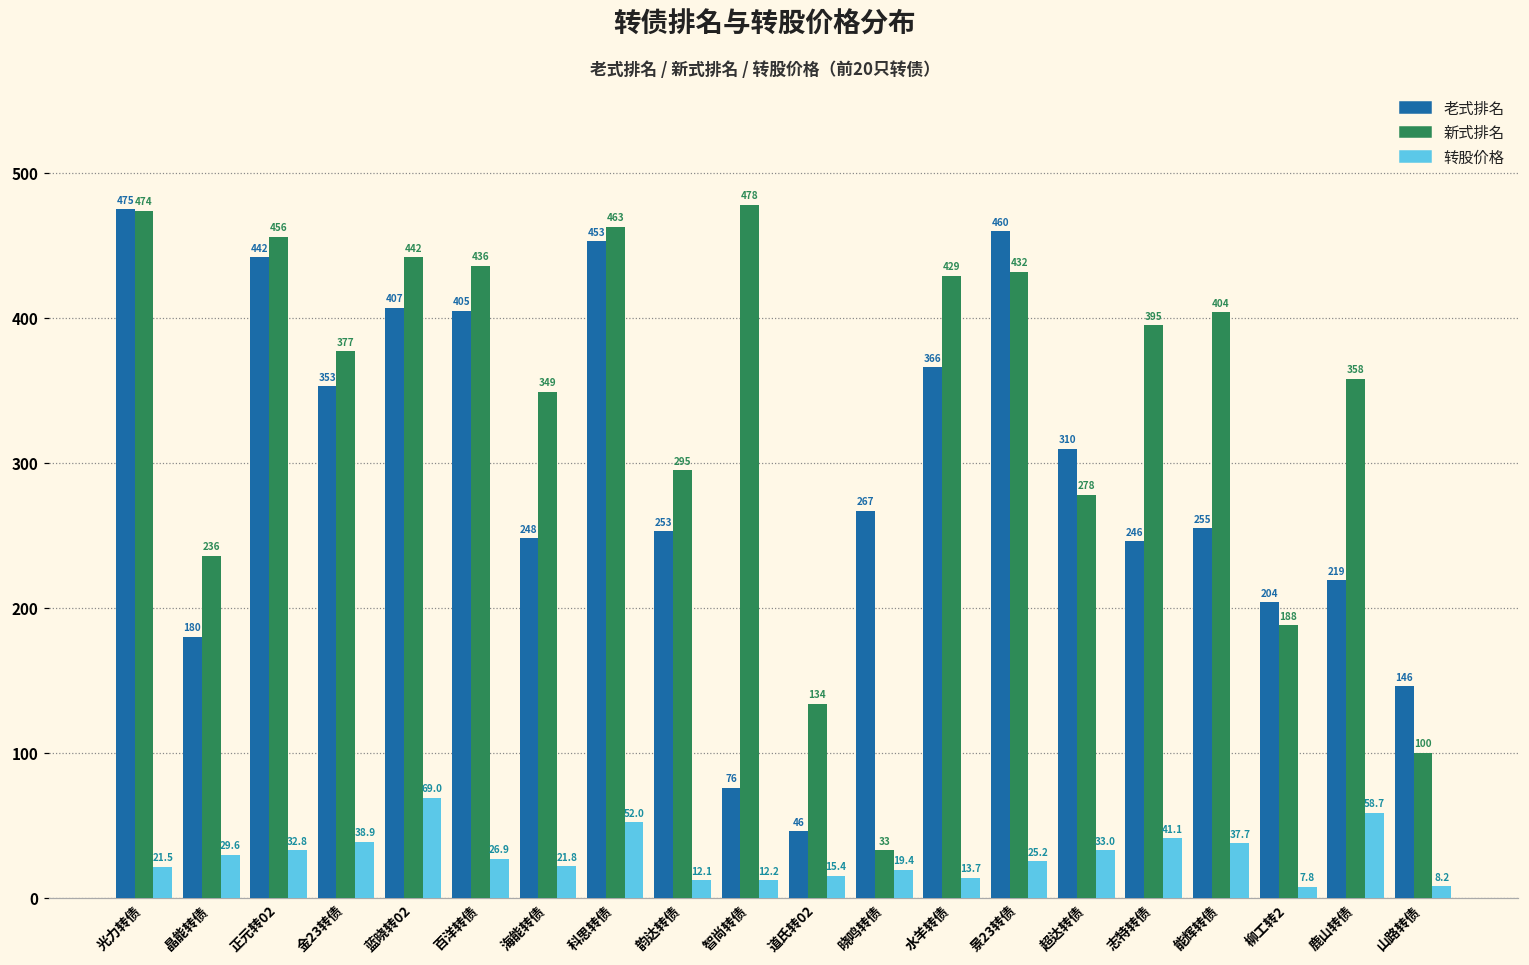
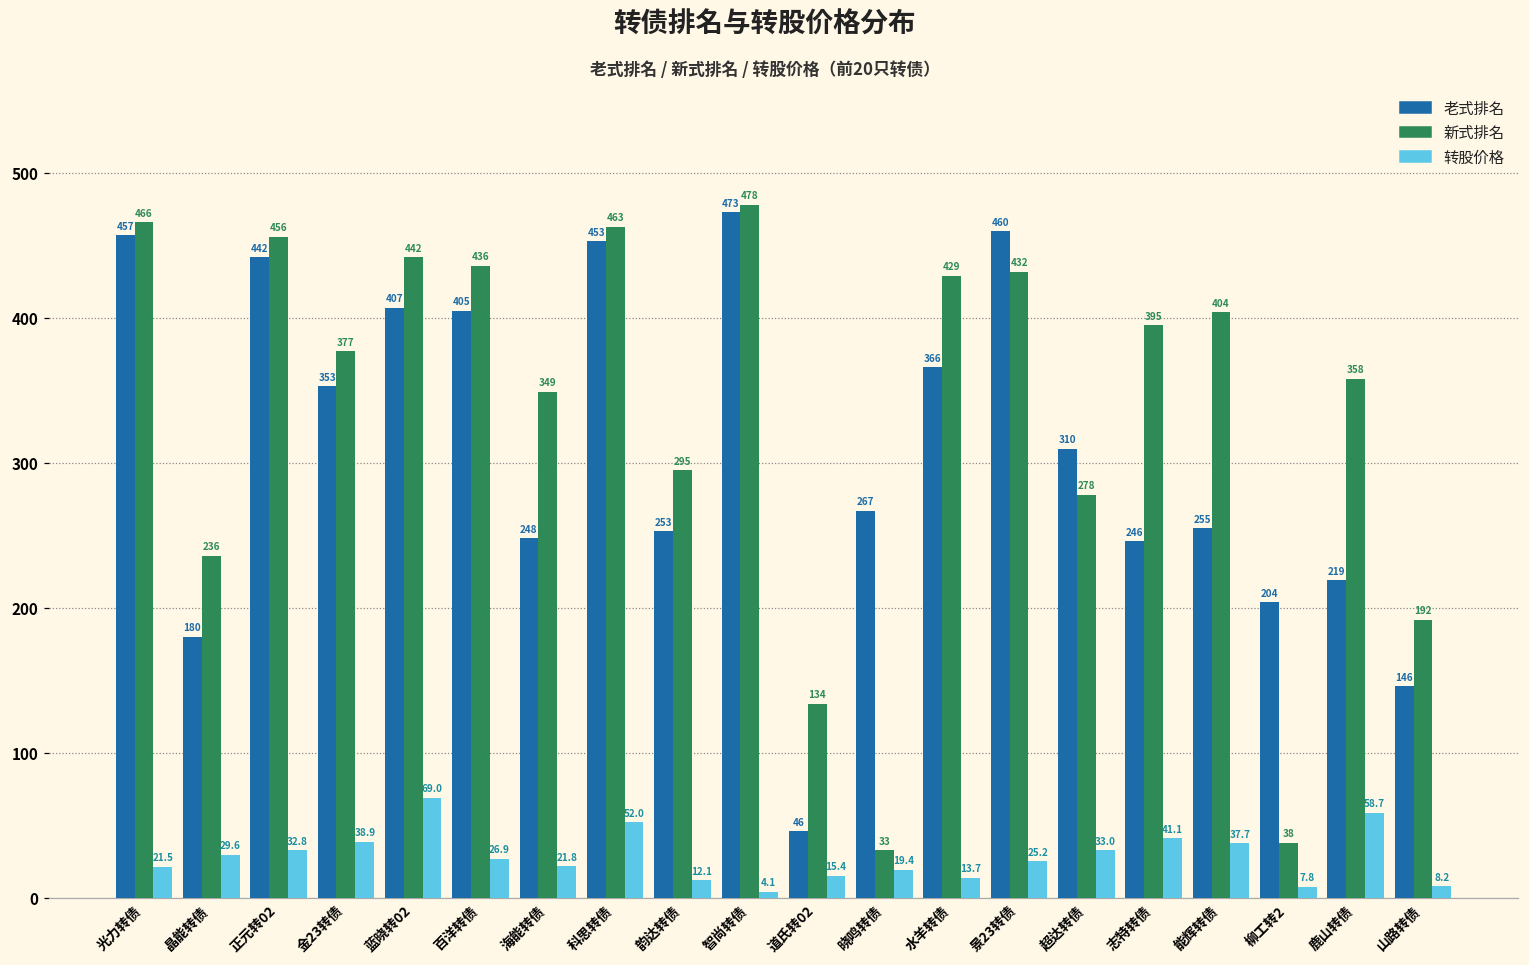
  {
    "老式排名": {
-     "光力转债": 475,
+     "光力转债": 457,
      "晶能转债": 180,
      "正元转02": 442,
      "金23转债": 353,
      "蓝晓转02": 407,
      "百洋转债": 405,
      "海能转债": 248,
      "科思转债": 453,
      "韵达转债": 253,
-     "智尚转债": 76,
+     "智尚转债": 473,
      "道氏转02": 46,
      "晓鸣转债": 267,
      "水羊转债": 366,
      "景23转债": 460,
      "超达转债": 310,
      "志特转债": 246,
      "能辉转债": 255,
      "柳工转2": 204,
      "鹿山转债": 219,
      "山路转债": 146
    },
    "新式排名": {
-     "光力转债": 474,
+     "光力转债": 466,
      "晶能转债": 236,
      "正元转02": 456,
      "金23转债": 377,
      "蓝晓转02": 442,
      "百洋转债": 436,
      "海能转债": 349,
      "科思转债": 463,
      "韵达转债": 295,
      "智尚转债": 478,
      "道氏转02": 134,
      "晓鸣转债": 33,
      "水羊转债": 429,
      "景23转债": 432,
      "超达转债": 278,
      "志特转债": 395,
      "能辉转债": 404,
-     "柳工转2": 188,
+     "柳工转2": 38,
      "鹿山转债": 358,
-     "山路转债": 100
+     "山路转债": 192
    },
    "转股价格": {
      "光力转债": 21.5,
      "晶能转债": 29.6,
      "正元转02": 32.8,
      "金23转债": 38.9,
      "蓝晓转02": 69.0,
      "百洋转债": 26.9,
      "海能转债": 21.8,
      "科思转债": 52.0,
      "韵达转债": 12.1,
-     "智尚转债": 12.2,
+     "智尚转债": 4.1,
      "道氏转02": 15.4,
      "晓鸣转债": 19.4,
      "水羊转债": 13.7,
      "景23转债": 25.2,
      "超达转债": 33.0,
      "志特转债": 41.1,
      "能辉转债": 37.7,
      "柳工转2": 7.8,
      "鹿山转债": 58.7,
      "山路转债": 8.2
    }
  }
